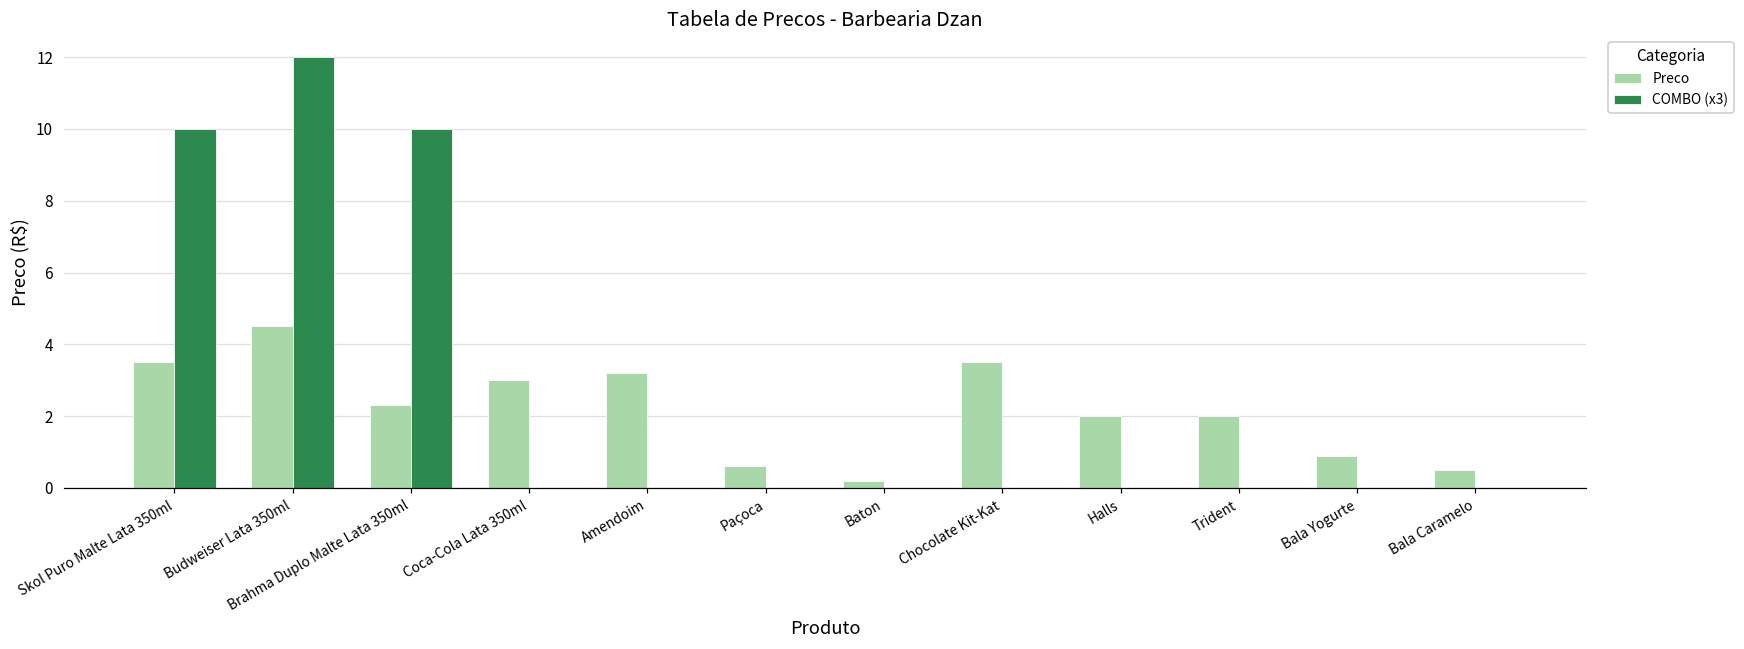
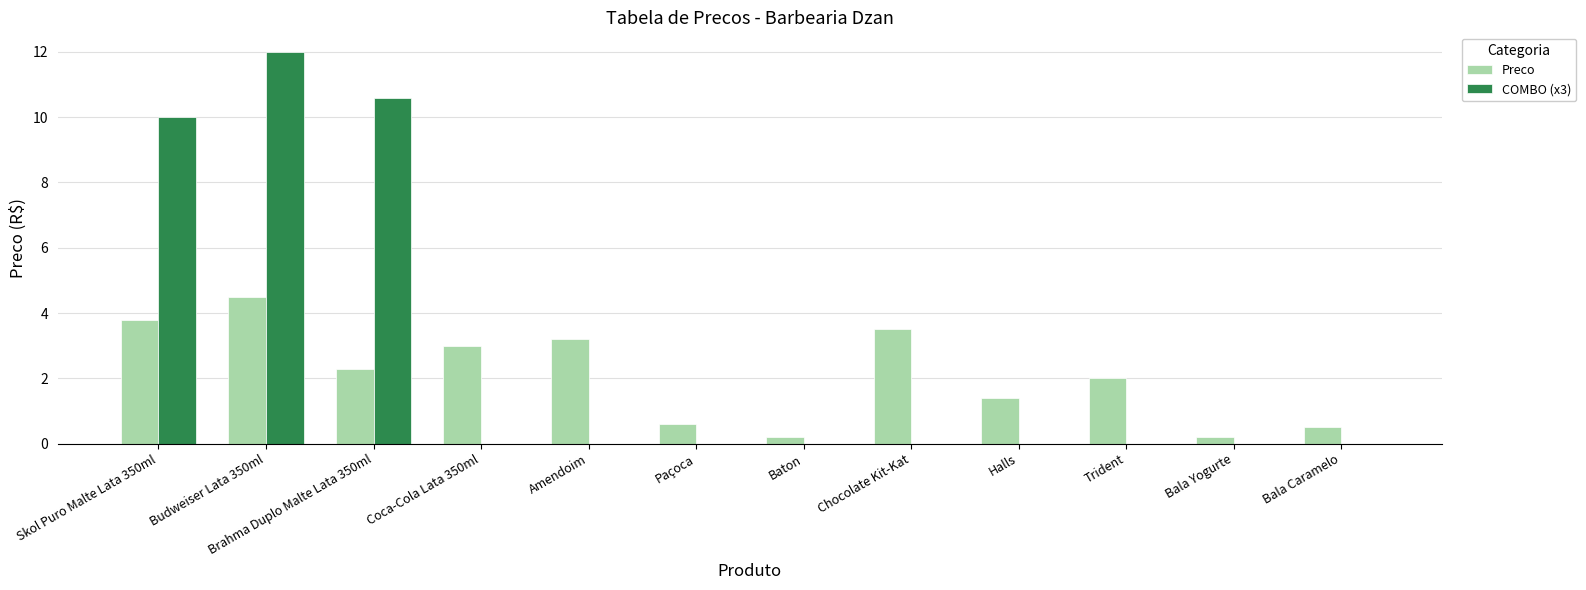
  {
    "Preco": {
-     "Skol Puro Malte Lata 350ml": 3.5,
+     "Skol Puro Malte Lata 350ml": 3.8,
      "Budweiser Lata 350ml": 4.5,
      "Brahma Duplo Malte Lata 350ml": 2.3,
      "Coca-Cola Lata 350ml": 3.0,
      "Amendoim": 3.2,
      "Paçoca": 0.6,
      "Baton": 0.2,
      "Chocolate Kit-Kat": 3.5,
-     "Halls": 2.0,
+     "Halls": 1.4,
      "Trident": 2.0,
-     "Bala Yogurte": 0.9,
+     "Bala Yogurte": 0.2,
      "Bala Caramelo": 0.5
    },
    "COMBO (x3)": {
      "Skol Puro Malte Lata 350ml": 10.0,
      "Budweiser Lata 350ml": 12.0,
-     "Brahma Duplo Malte Lata 350ml": 10.0,
+     "Brahma Duplo Malte Lata 350ml": 10.6,
      "Coca-Cola Lata 350ml": 0.0,
      "Amendoim": 0.0,
      "Paçoca": 0.0,
      "Baton": 0.0,
      "Chocolate Kit-Kat": 0.0,
      "Halls": 0.0,
      "Trident": 0.0,
      "Bala Yogurte": 0.0,
      "Bala Caramelo": 0.0
    }
  }
